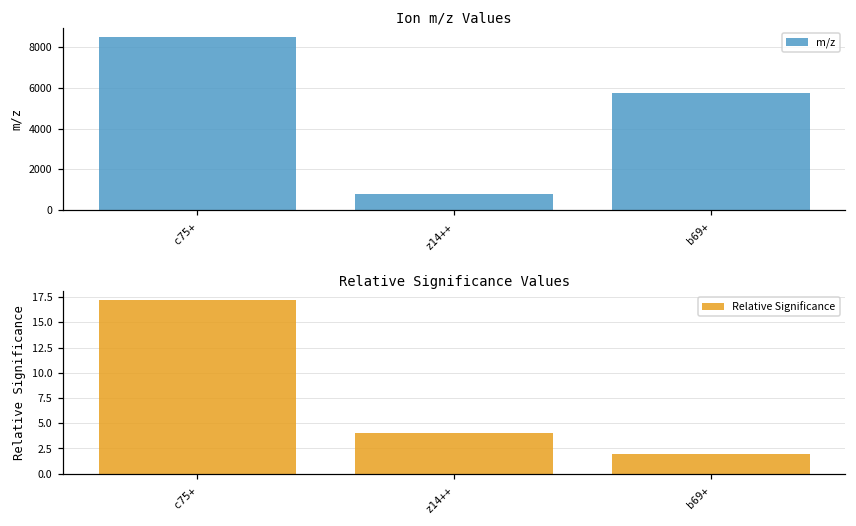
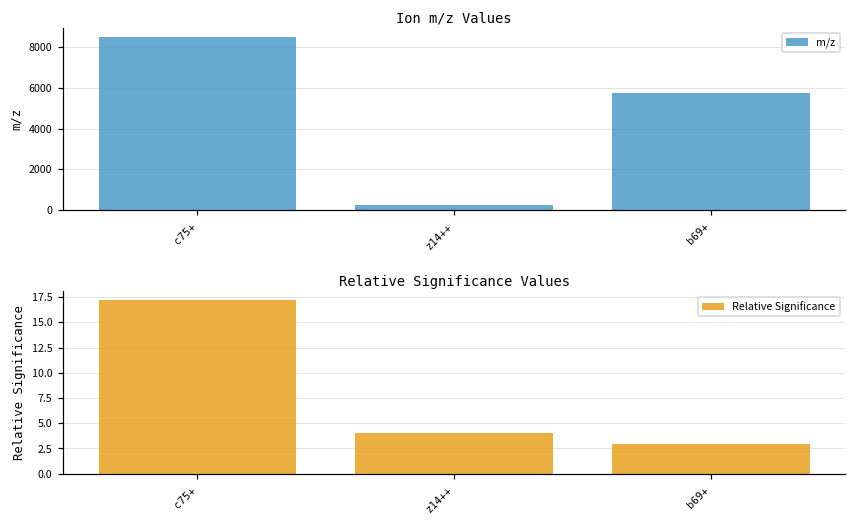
  {
    "Ion m/z Values": {
      "c75+": 8500,
-     "z14++": 800,
+     "z14++": 200,
      "b69+": 5700
    },
    "Relative Significance Values": {
      "c75+": 17,
      "z14++": 4,
-     "b69+": 2
+     "b69+": 3
    }
  }
